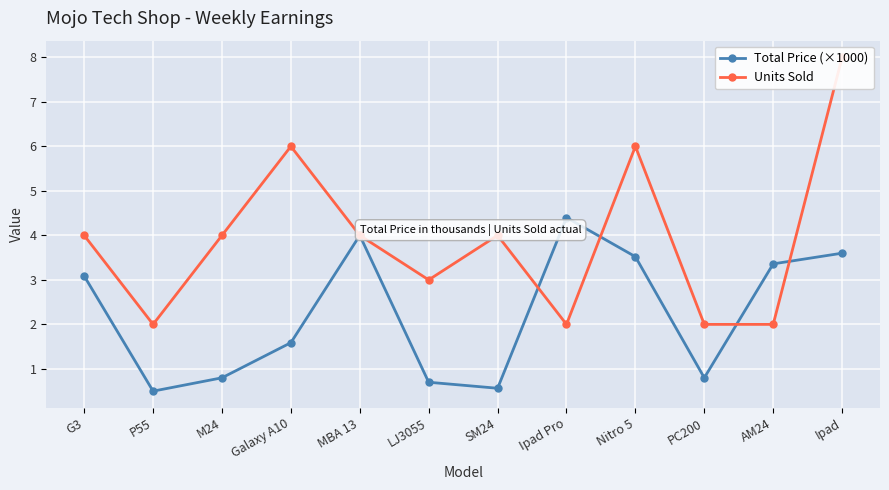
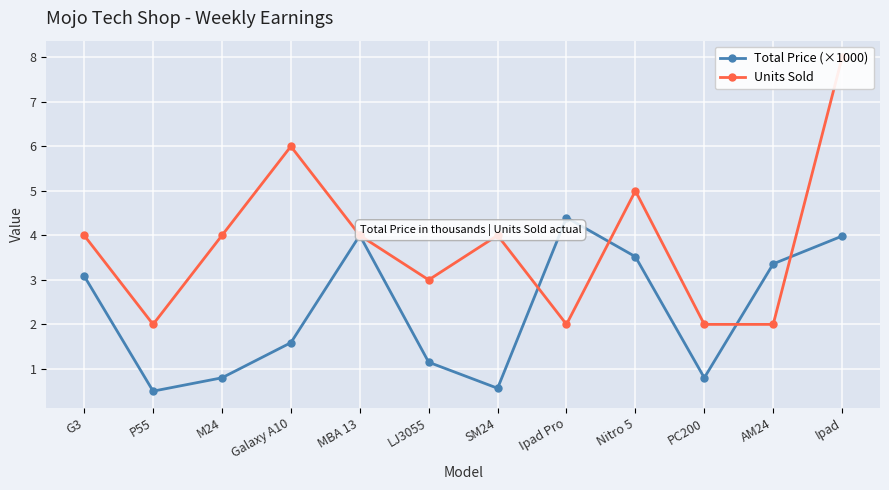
  {
    "Total Price (×1000)": {
      "G3": 3.1,
      "P55": 0.5,
      "M24": 0.8,
      "Galaxy A10": 1.6,
-     "LJ3055": 0.7,
+     "LJ3055": 1.2,
      "SM24": 0.6,
      "Ipad Pro": 4.4,
      "Nitro 5": 3.5,
      "PC200": 0.8,
      "AM24": 3.4,
-     "Ipad": 3.6
+     "Ipad": 4.0
    },
    "Units Sold": {
      "G3": 4,
      "P55": 2,
      "M24": 4,
      "Galaxy A10": 6,
      "LJ3055": 3,
      "Ipad Pro": 2,
-     "Nitro 5": 6,
+     "Nitro 5": 5,
      "PC200": 2,
      "AM24": 2
    }
  }
